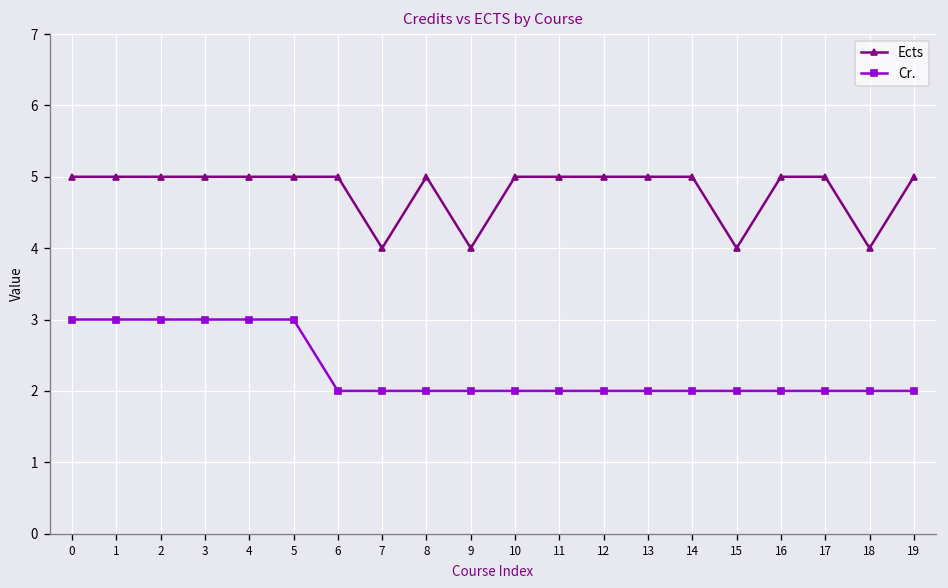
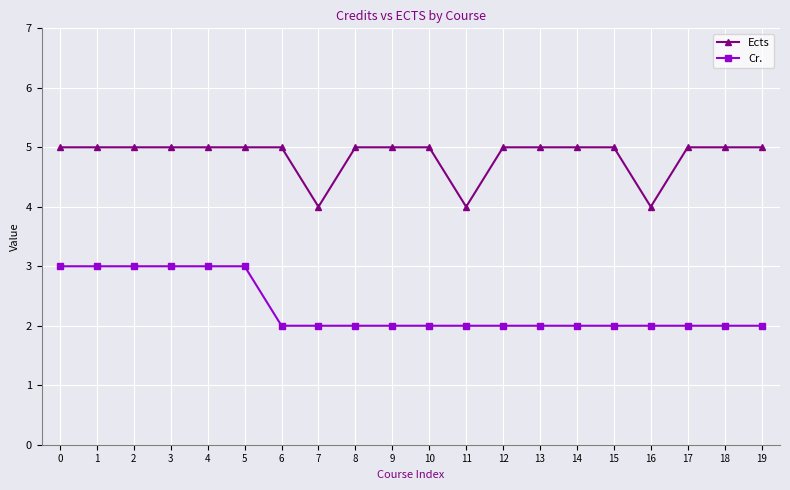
  {
    "Ects": {
      "0": 5,
      "1": 5,
      "2": 5,
      "3": 5,
      "4": 5,
      "5": 5,
      "6": 5,
      "7": 4,
      "8": 5,
-     "9": 4,
+     "9": 5,
      "10": 5,
-     "11": 5,
+     "11": 4,
      "12": 5,
      "13": 5,
      "14": 5,
-     "15": 4,
-     "16": 5,
+     "15": 5,
+     "16": 4,
      "17": 5,
-     "18": 4,
+     "18": 5,
      "19": 5
    },
    "Cr.": {
      "0": 3,
      "1": 3,
      "2": 3,
      "3": 3,
      "4": 3,
      "5": 3,
      "6": 2,
      "7": 2,
      "8": 2,
      "9": 2,
      "10": 2,
      "11": 2,
      "12": 2,
      "13": 2,
      "14": 2,
      "15": 2,
      "16": 2,
      "17": 2,
      "18": 2,
      "19": 2
    }
  }
